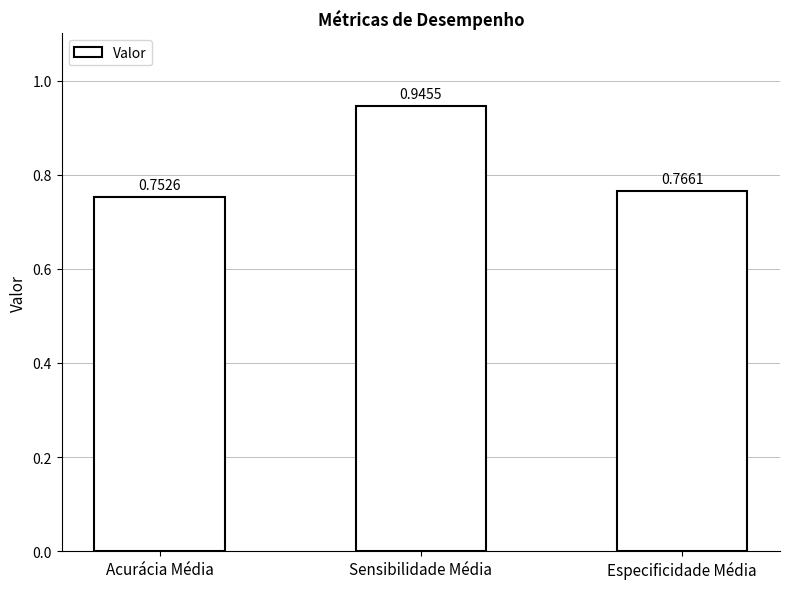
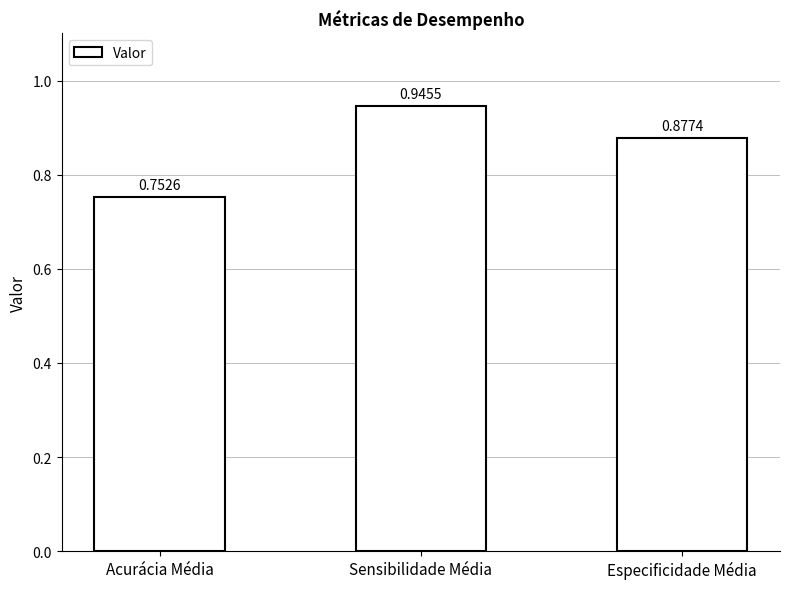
  {
    "Acurácia Média": 0.7526,
    "Sensibilidade Média": 0.9455,
-   "Especificidade Média": 0.7661
+   "Especificidade Média": 0.8774
  }
